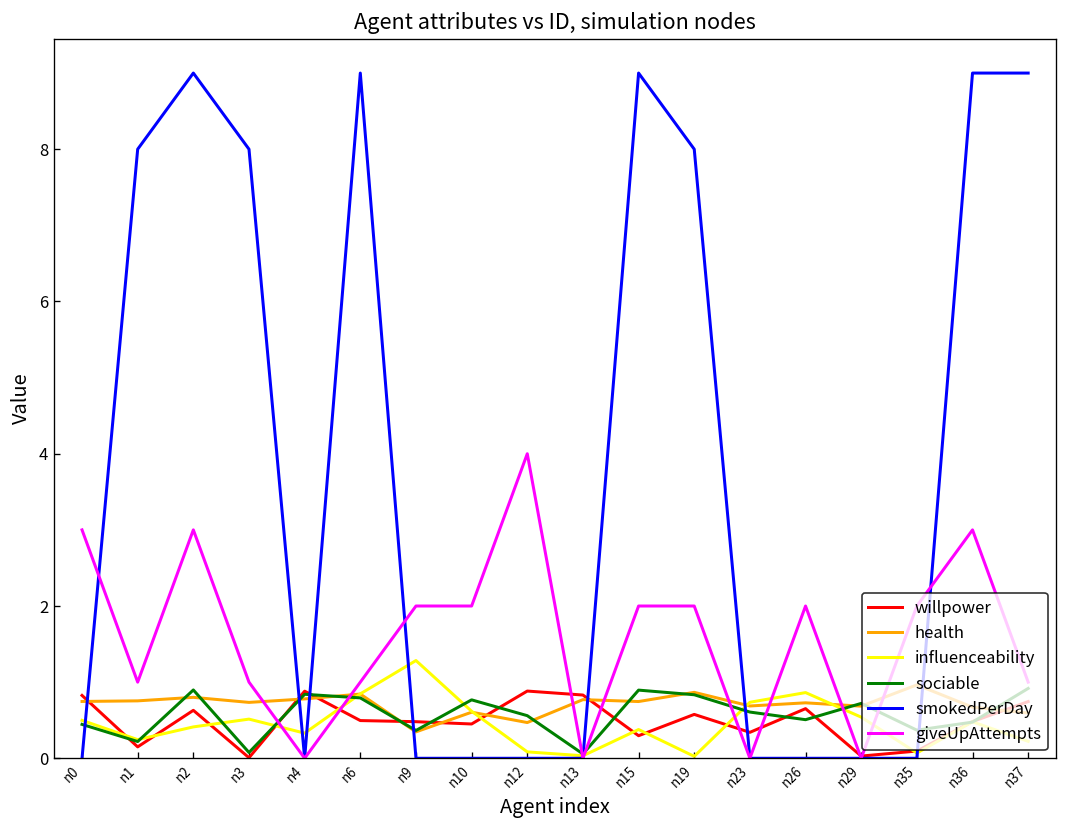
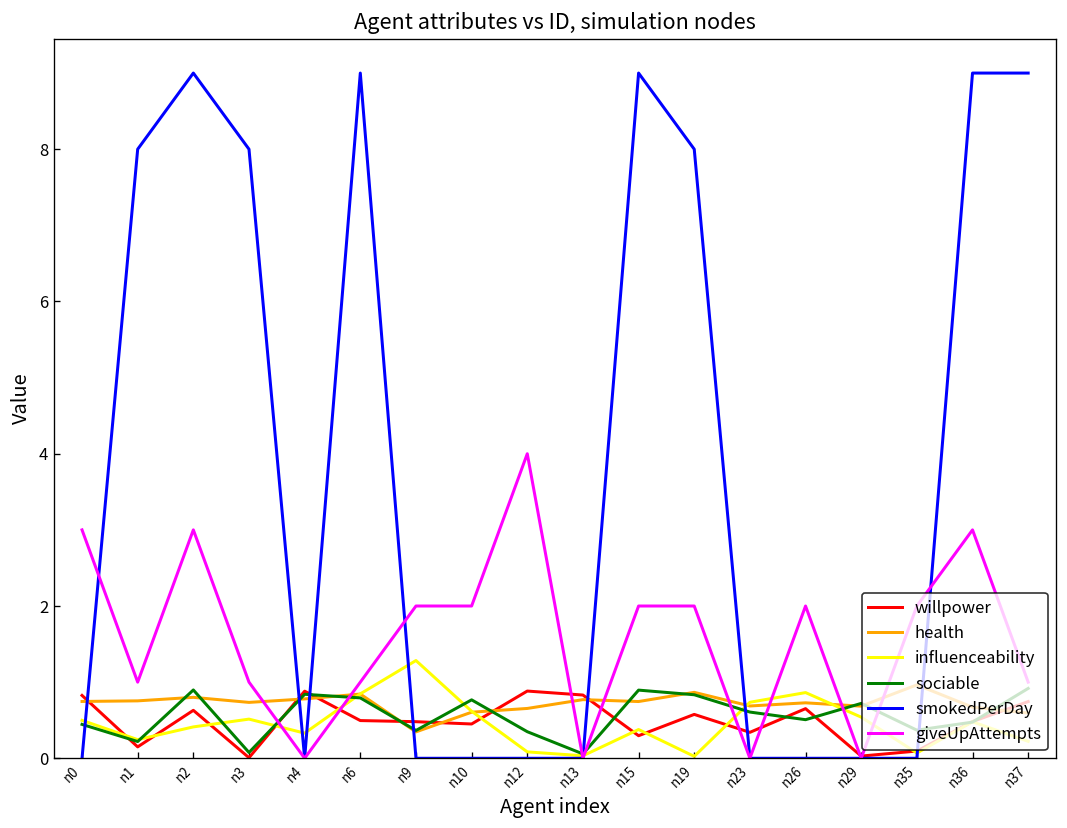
  {
    "willpower": {
      "n0": 0.8,
      "n1": 0.1,
      "n2": 0.6,
      "n3": 0.0,
      "n4": 0.9,
      "n6": 0.5,
      "n9": 0.5,
      "n10": 0.5,
      "n12": 0.9,
      "n13": 0.8,
      "n15": 0.3,
      "n19": 0.6,
      "n23": 0.3,
      "n26": 0.7
    },
    "health": {
      "n0": 0.7,
      "n1": 0.8,
      "n2": 0.8,
      "n3": 0.7,
      "n4": 0.8,
-     "n12": 0.5,
+     "n12": 0.7,
      "n13": 0.8,
      "n15": 0.7,
      "n23": 0.7,
      "n26": 0.7
    },
    "influenceability": {
      "n0": 0.5,
      "n2": 0.4,
      "n3": 0.5,
      "n4": 0.3,
      "n9": 1.3,
      "n12": 0.1,
      "n15": 0.4,
      "n19": 0.0,
      "n23": 0.7,
      "n26": 0.9,
      "n29": 0.5
    },
    "sociable": {
      "n0": 0.4,
      "n2": 0.9,
      "n3": 0.1,
      "n4": 0.8,
      "n6": 0.8,
      "n10": 0.8,
-     "n12": 0.6,
+     "n12": 0.3,
      "n15": 0.9,
      "n23": 0.6,
      "n26": 0.5
    },
    "smokedPerDay": {
      "n0": 0.0,
      "n1": 8.0,
      "n2": 9.0,
      "n3": 8.0,
      "n6": 9.0,
      "n9": 0.0,
      "n10": 0.0,
      "n12": 0.0,
      "n15": 9.0,
      "n19": 8.0,
      "n26": 0.0,
      "n35": 0.0,
      "n36": 9.0,
      "n37": 9.0
    },
    "giveUpAttempts": {
      "n0": 3.0,
      "n1": 1.0,
      "n2": 3.0,
      "n3": 1.0,
      "n6": 1.0,
      "n9": 2.0,
      "n10": 2.0,
      "n12": 4.0,
      "n15": 2.0,
      "n19": 2.0,
      "n26": 2.0,
      "n36": 3.0
    }
  }
